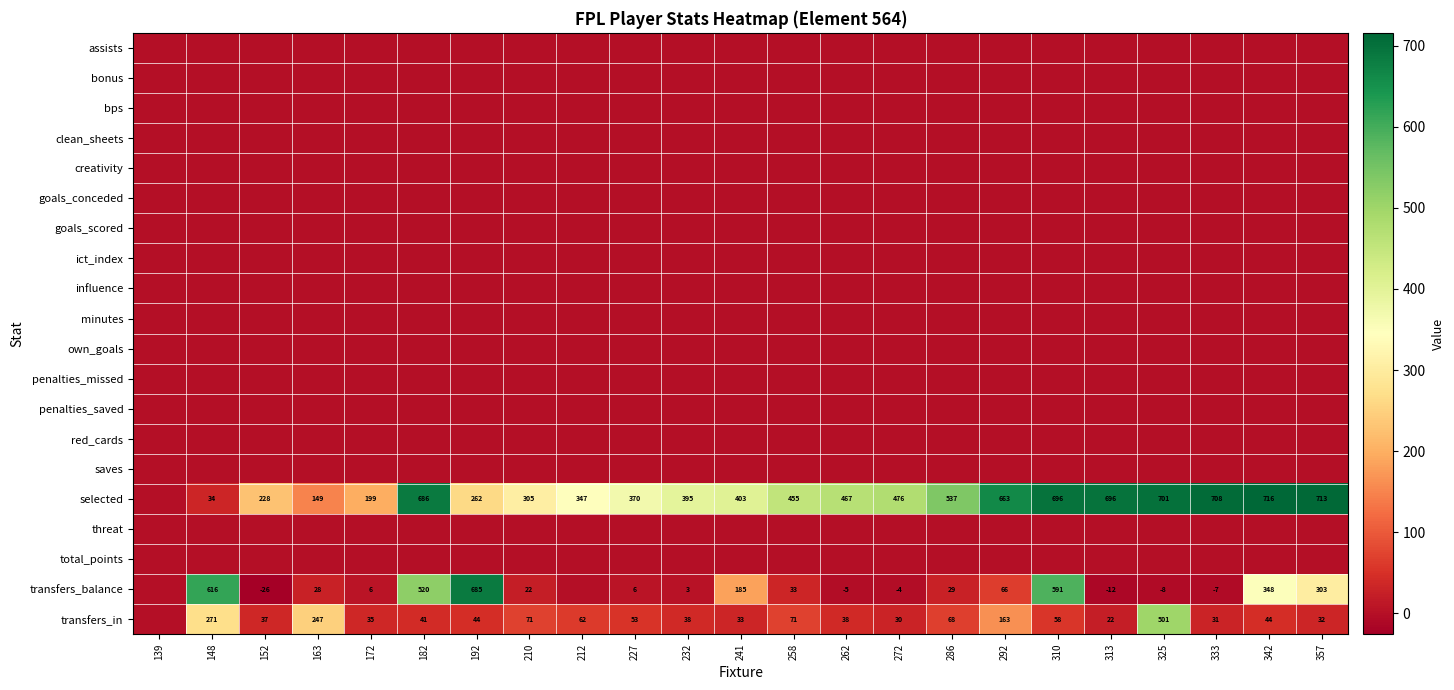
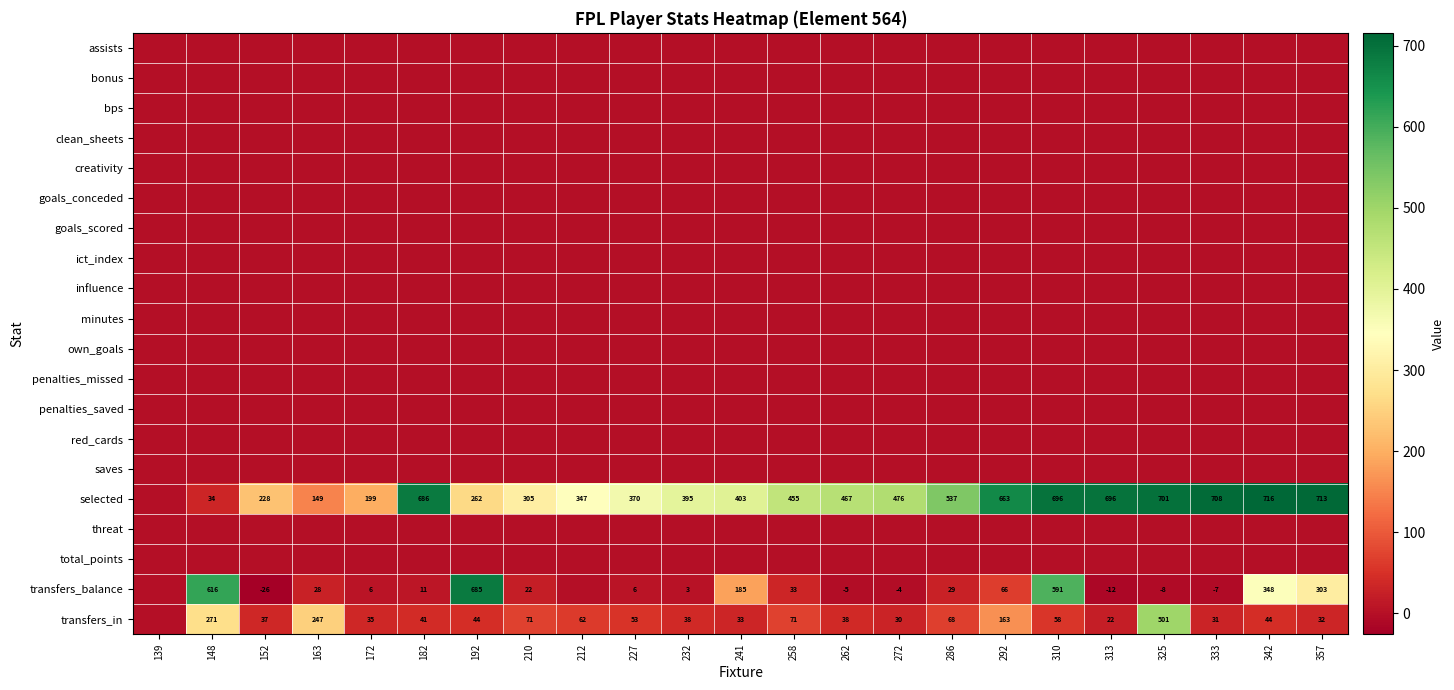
  {
    "selected": {
      "148": 34,
      "152": 228,
      "163": 149,
      "172": 199,
      "182": 686,
      "192": 262,
      "210": 305,
      "212": 347,
      "227": 370,
      "232": 395,
      "241": 403,
      "258": 455,
      "262": 467,
      "272": 476,
      "286": 537,
      "292": 663,
      "310": 696,
      "313": 696,
      "325": 701,
      "333": 708,
      "342": 716,
      "357": 713
    },
    "transfers_balance": {
      "148": 616,
      "152": -26,
      "163": 28,
      "172": 6,
-     "182": 520,
+     "182": 11,
      "192": 685,
      "210": 22,
      "227": 6,
      "232": 3,
      "241": 185,
      "258": 33,
      "262": -5,
      "272": -4,
      "286": 29,
      "292": 66,
      "310": 591,
      "313": -12,
      "325": -8,
      "333": -7,
      "342": 348,
      "357": 303
    },
    "transfers_in": {
      "148": 271,
      "152": 37,
      "163": 247,
      "172": 35,
      "182": 41,
      "192": 44,
      "210": 71,
      "212": 62,
      "227": 53,
      "232": 38,
      "241": 33,
      "258": 71,
      "262": 38,
      "272": 30,
      "286": 68,
      "292": 163,
      "310": 58,
      "313": 22,
      "325": 501,
      "333": 31,
      "342": 44,
      "357": 32
    }
  }
